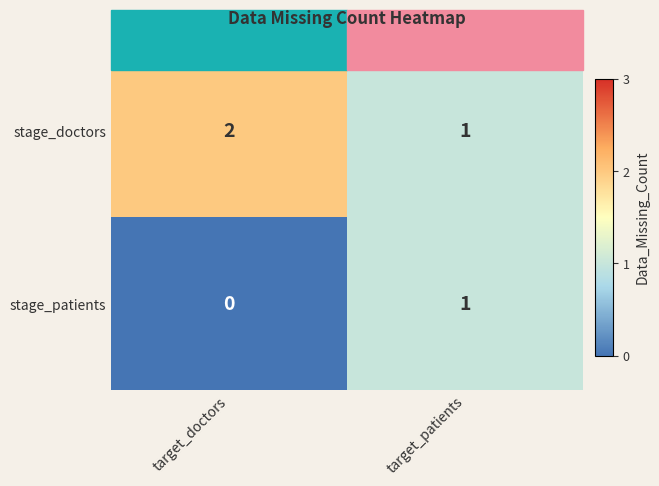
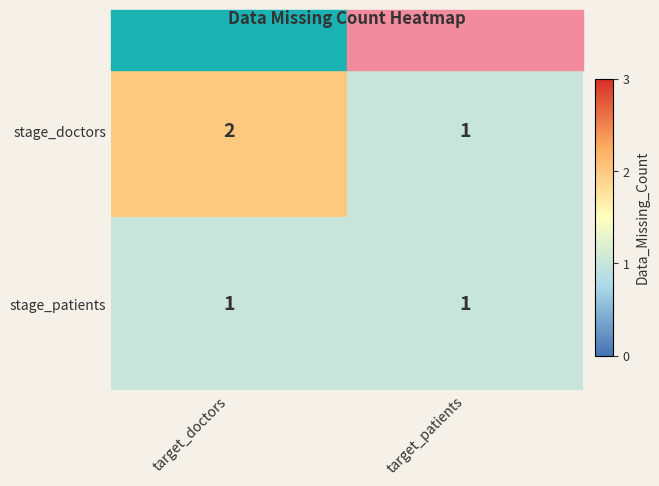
  {
    "stage_doctors": {
      "target_doctors": 2,
      "target_patients": 1
    },
    "stage_patients": {
-     "target_doctors": 0,
+     "target_doctors": 1,
      "target_patients": 1
    }
  }
